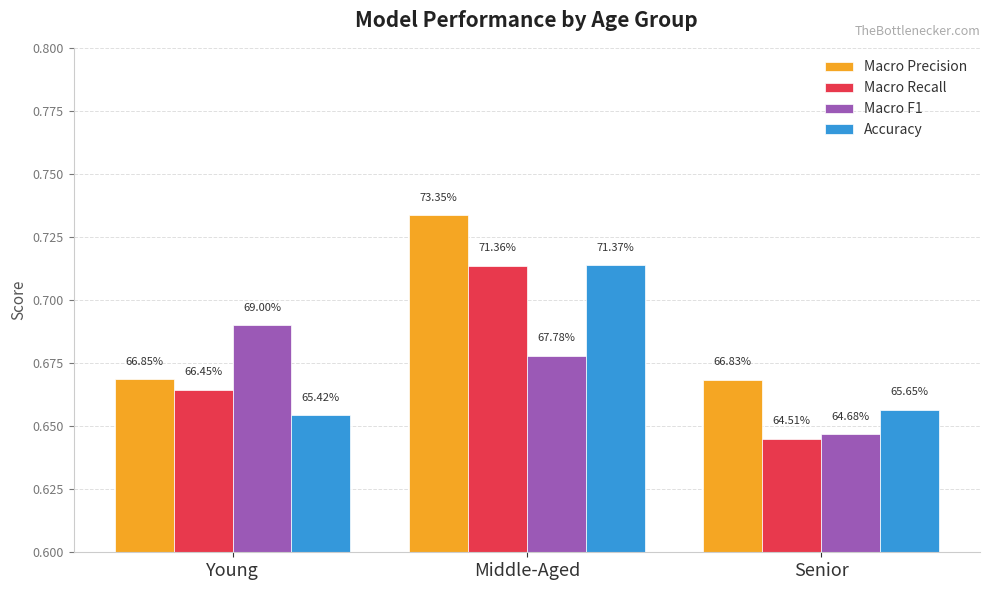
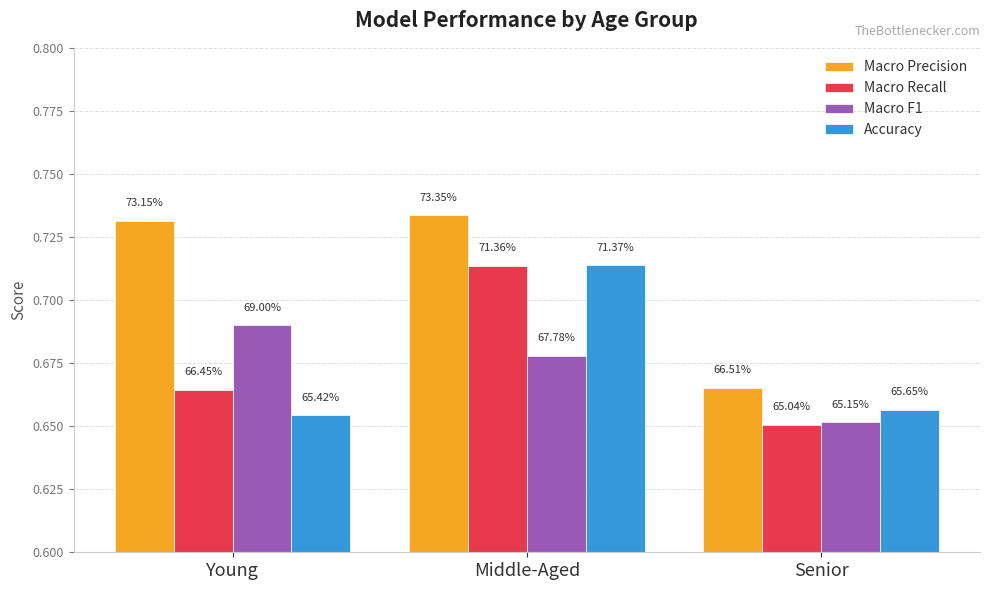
  {
    "Macro Precision": {
-     "Young": "66.85%",
+     "Young": "73.15%",
      "Middle-Aged": "73.35%",
-     "Senior": "66.83%"
+     "Senior": "66.51%"
    },
    "Macro Recall": {
      "Young": "66.45%",
      "Middle-Aged": "71.36%",
-     "Senior": "64.51%"
+     "Senior": "65.04%"
    },
    "Macro F1": {
      "Young": "69.00%",
      "Middle-Aged": "67.78%",
-     "Senior": "64.68%"
+     "Senior": "65.15%"
    },
    "Accuracy": {
      "Young": "65.42%",
      "Middle-Aged": "71.37%",
      "Senior": "65.65%"
    }
  }
